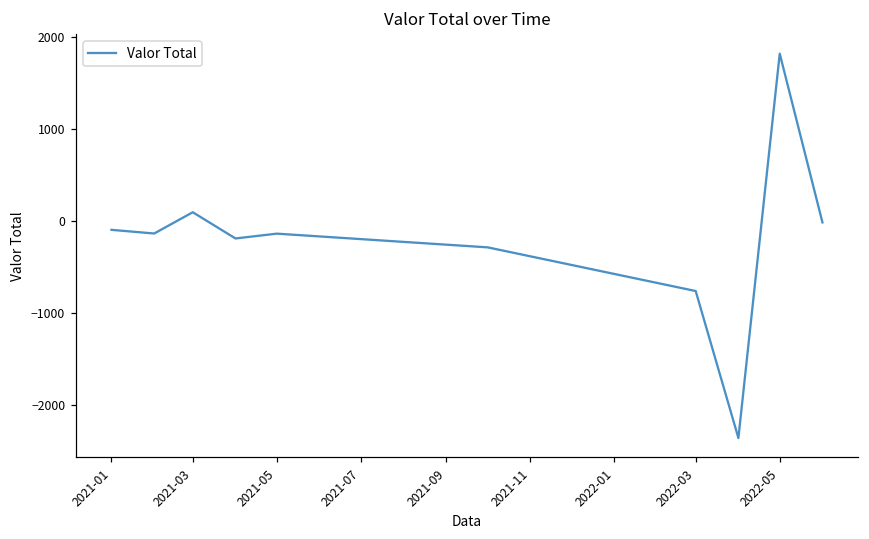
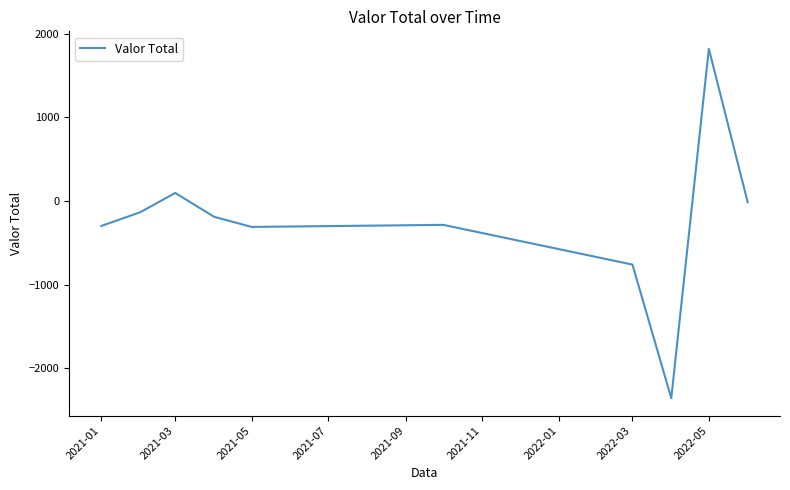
  {
-   "2021-01": -100,
+   "2021-01": -300,
    "2021-03": 100,
-   "2021-05": -100,
+   "2021-05": -300,
    "2022-03": -800,
    "2022-05": 1800
  }
